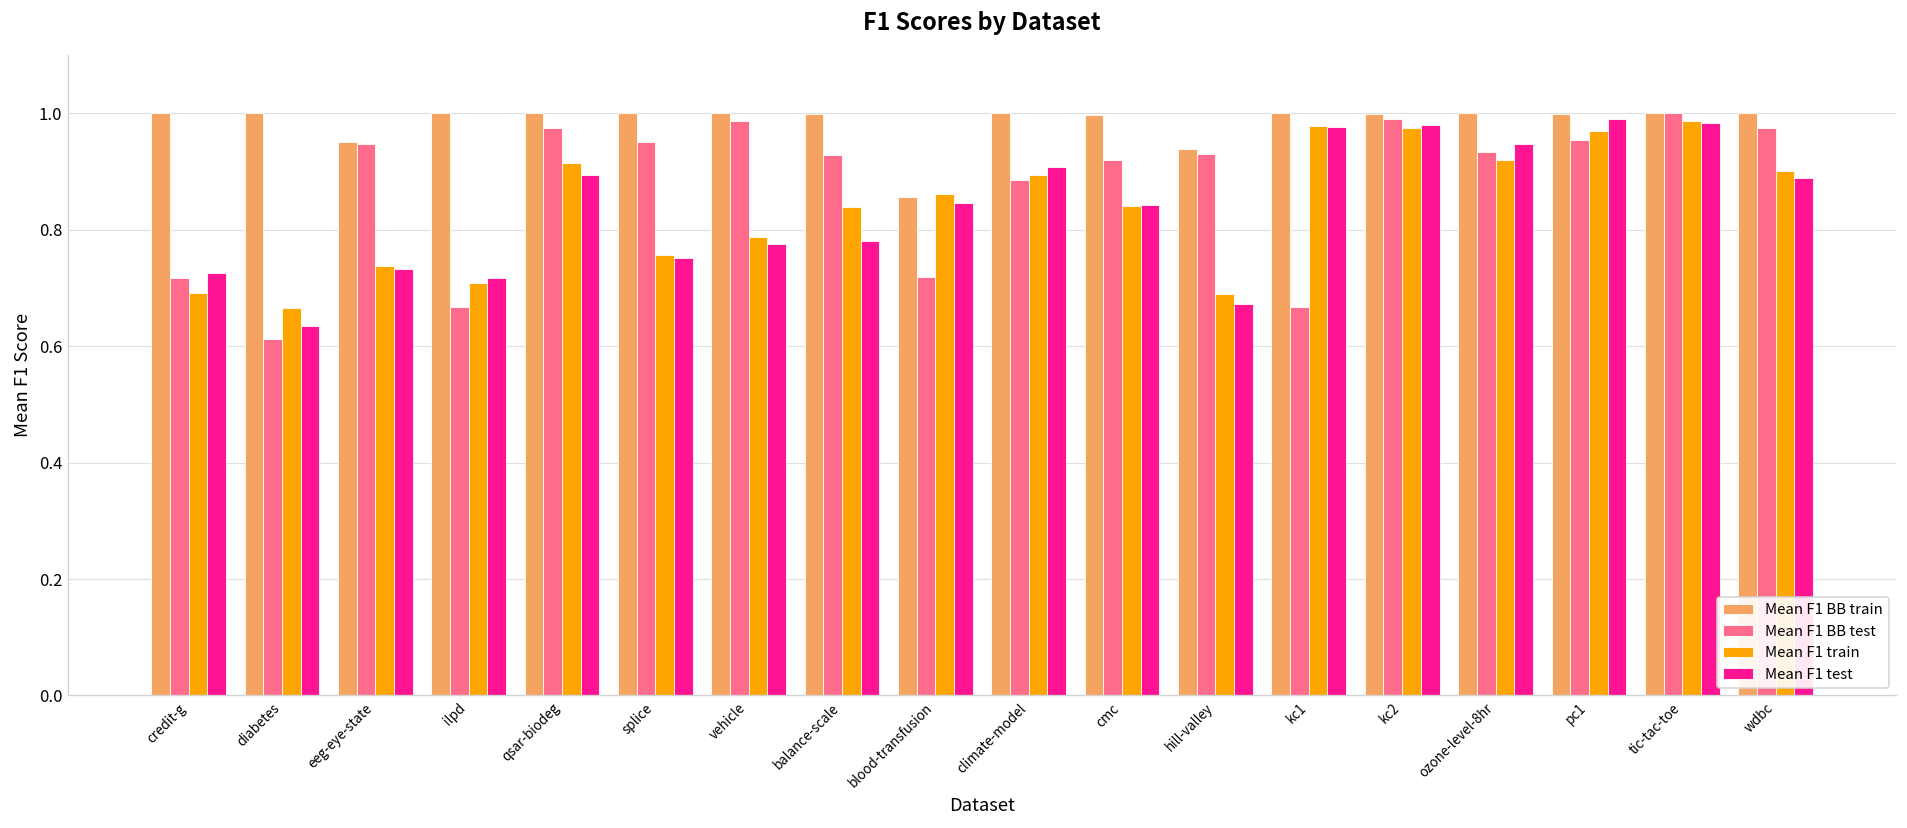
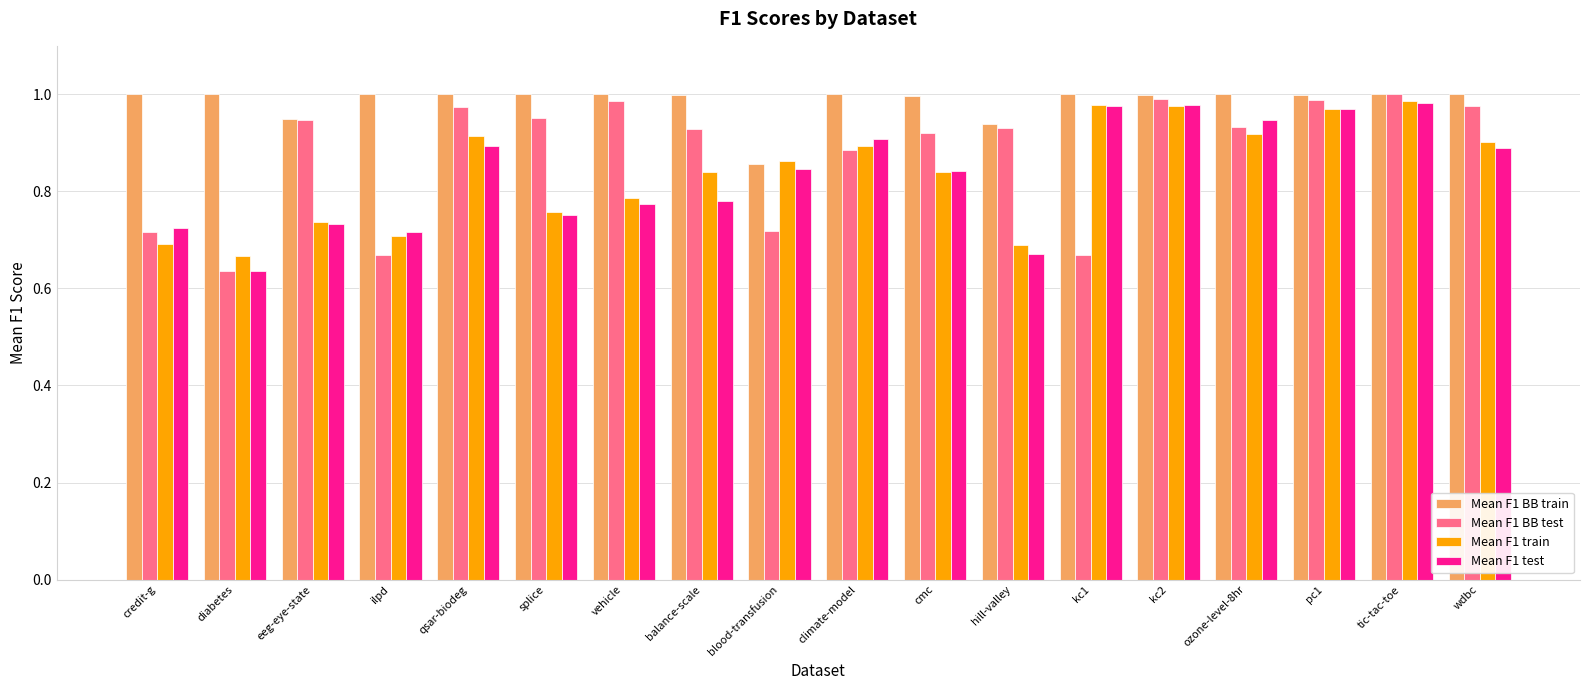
  {
    "Mean F1 BB train": {
      "credit-g": 1.00,
      "diabetes": 1.00,
      "eeg-eye-state": 0.95,
      "ilpd": 1.00,
      "qsar-biodeg": 1.00,
      "splice": 1.00,
      "vehicle": 1.00,
      "balance-scale": 1.00,
      "blood-transfusion": 0.86,
      "climate-model": 1.00,
      "cmc": 1.00,
      "hill-valley": 0.94,
      "kc1": 1.00,
      "kc2": 1.00,
      "ozone-level-8hr": 1.00,
      "pc1": 1.00,
      "tic-tac-toe": 1.00,
      "wdbc": 1.00
    },
    "Mean F1 BB test": {
      "credit-g": 0.72,
-     "diabetes": 0.61,
+     "diabetes": 0.64,
      "eeg-eye-state": 0.95,
      "ilpd": 0.67,
      "qsar-biodeg": 0.97,
      "splice": 0.95,
      "vehicle": 0.99,
      "balance-scale": 0.93,
      "blood-transfusion": 0.72,
      "climate-model": 0.89,
      "cmc": 0.92,
      "hill-valley": 0.93,
      "kc1": 0.67,
      "kc2": 0.99,
      "ozone-level-8hr": 0.93,
-     "pc1": 0.95,
+     "pc1": 0.99,
      "tic-tac-toe": 1.00,
      "wdbc": 0.98
    },
    "Mean F1 train": {
      "credit-g": 0.69,
      "diabetes": 0.67,
      "eeg-eye-state": 0.74,
      "ilpd": 0.71,
      "qsar-biodeg": 0.91,
      "splice": 0.76,
      "vehicle": 0.79,
      "balance-scale": 0.84,
      "blood-transfusion": 0.86,
      "climate-model": 0.89,
      "cmc": 0.84,
      "hill-valley": 0.69,
      "kc1": 0.98,
      "kc2": 0.98,
      "ozone-level-8hr": 0.92,
      "pc1": 0.97,
      "tic-tac-toe": 0.99,
      "wdbc": 0.90
    },
    "Mean F1 test": {
      "credit-g": 0.73,
      "diabetes": 0.64,
      "eeg-eye-state": 0.73,
      "ilpd": 0.72,
      "qsar-biodeg": 0.89,
      "splice": 0.75,
      "vehicle": 0.78,
      "balance-scale": 0.78,
      "blood-transfusion": 0.85,
      "climate-model": 0.91,
      "cmc": 0.84,
      "hill-valley": 0.67,
      "kc1": 0.98,
      "kc2": 0.98,
      "ozone-level-8hr": 0.95,
-     "pc1": 0.99,
+     "pc1": 0.97,
      "tic-tac-toe": 0.98,
      "wdbc": 0.89
    }
  }
